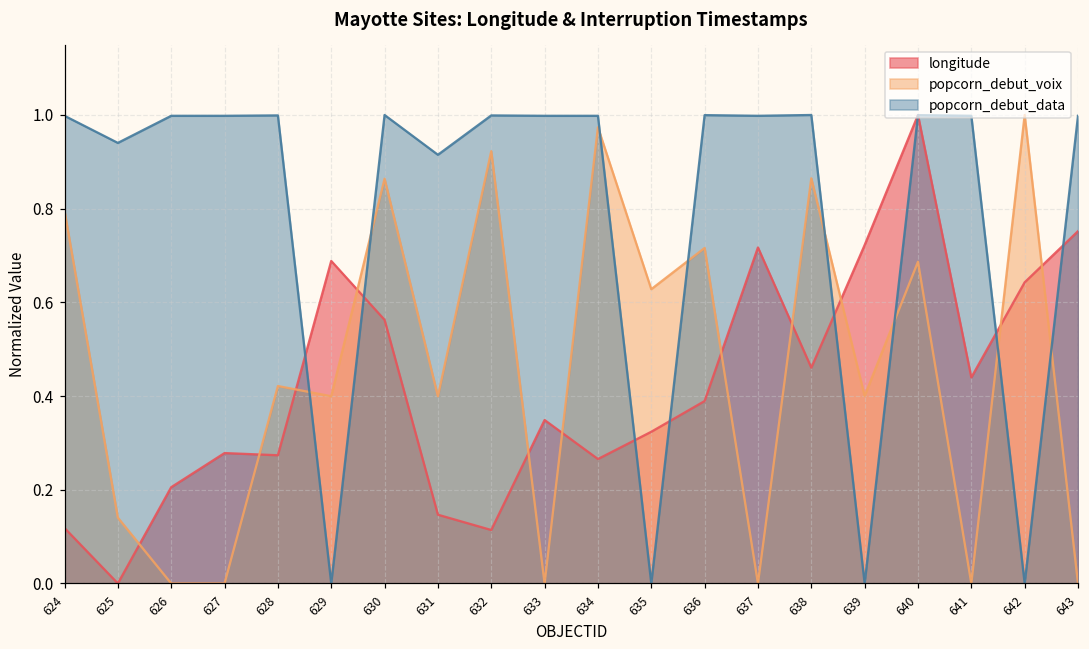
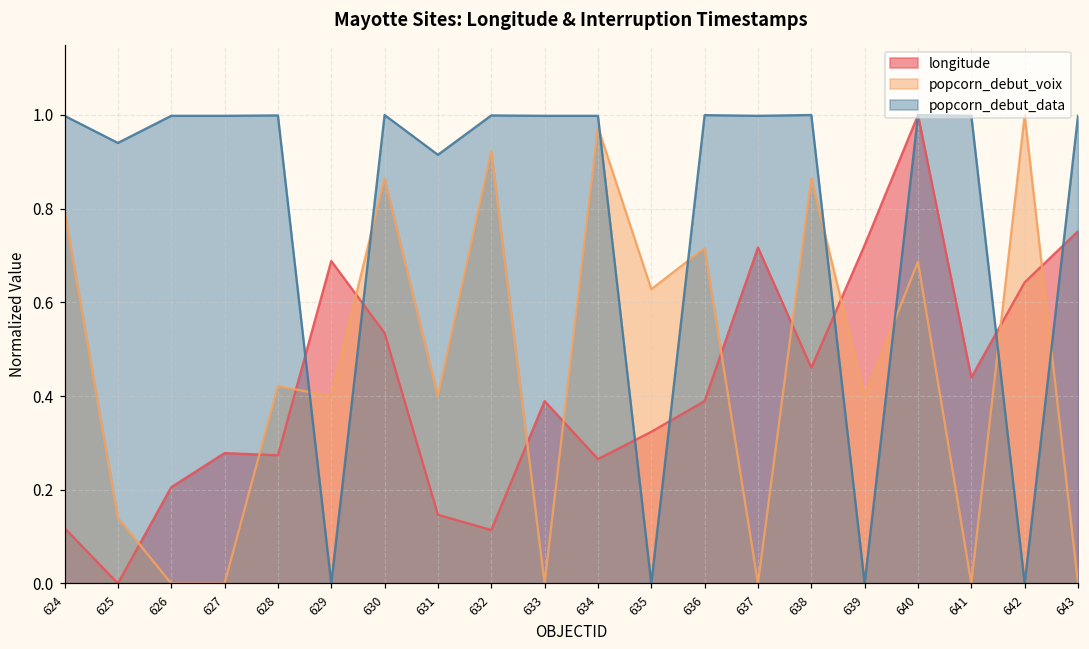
  {
    "longitude": {
      "624": 0.12,
      "625": 0.00,
      "626": 0.21,
      "627": 0.28,
      "628": 0.27,
      "629": 0.69,
-     "630": 0.56,
+     "630": 0.53,
      "631": 0.15,
      "632": 0.11,
-     "633": 0.35,
+     "633": 0.39,
      "634": 0.27,
      "635": 0.32,
      "636": 0.39,
      "637": 0.72,
      "638": 0.46,
      "639": 0.72,
      "641": 0.44,
      "642": 0.64,
      "643": 0.75
    },
    "popcorn_debut_voix": {
      "624": 0.80,
      "625": 0.14,
      "626": 0.00,
      "627": 0.00,
      "628": 0.42,
      "629": 0.40,
      "630": 0.86,
      "631": 0.40,
      "632": 0.92,
      "633": 0.00,
      "634": 0.97,
      "635": 0.63,
      "636": 0.72,
      "637": 0.00,
      "638": 0.86,
      "639": 0.40,
      "640": 0.69,
      "641": 0.00,
      "643": 0.00
    },
    "popcorn_debut_data": {
      "624": 1.00,
      "625": 0.94,
      "626": 1.00,
      "627": 1.00,
      "628": 1.00,
      "629": 0.00,
      "630": 1.00,
      "631": 0.92,
      "632": 1.00,
      "633": 1.00,
      "634": 1.00,
      "635": 0.00,
      "636": 1.00,
      "637": 1.00,
      "638": 1.00,
      "639": 0.00,
      "642": 0.00,
      "643": 1.00
    }
  }
